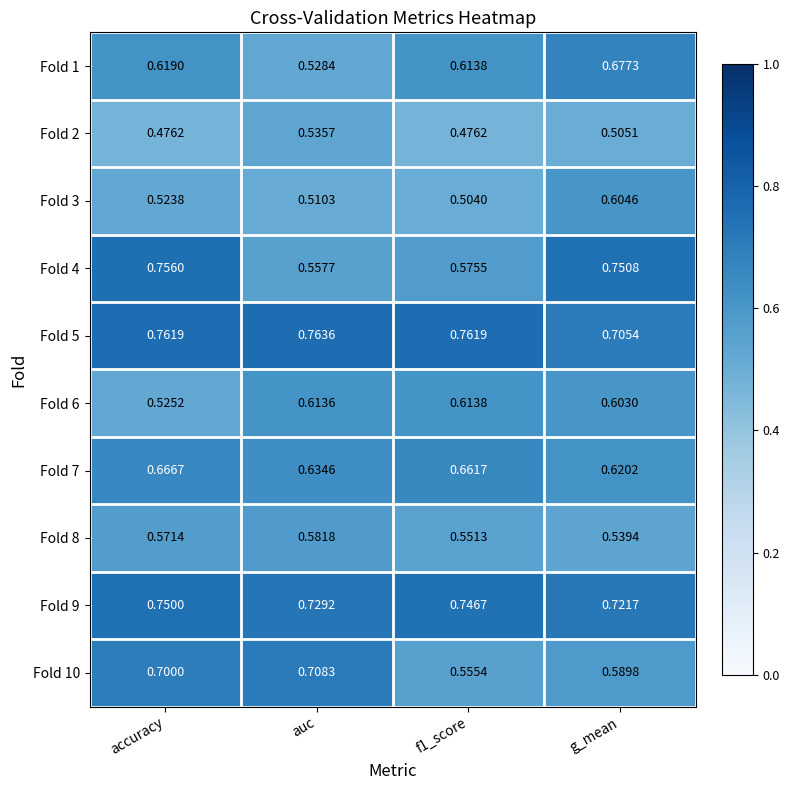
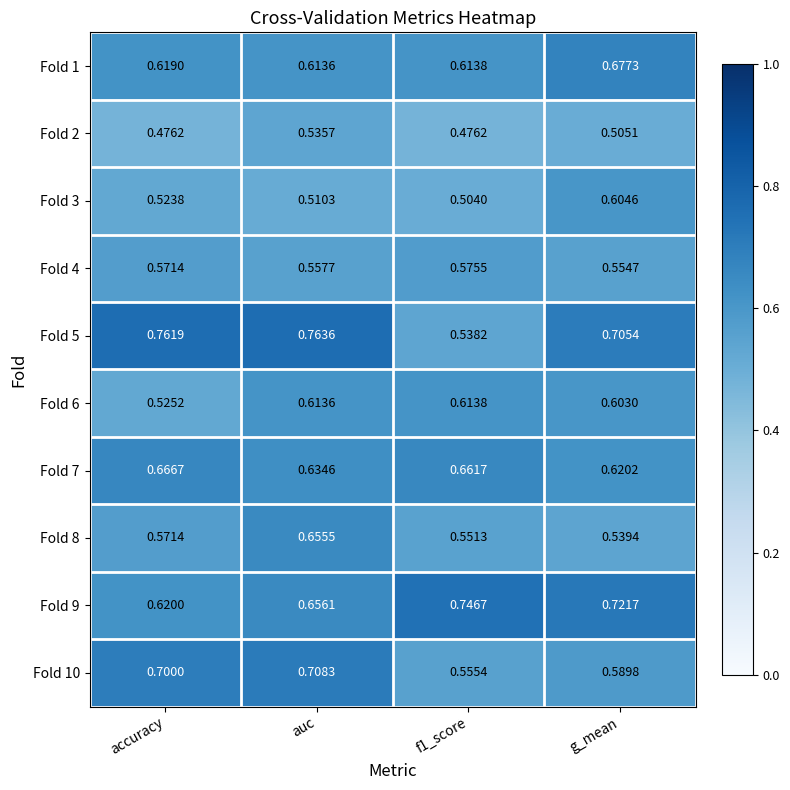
  {
    "Fold 1": {
      "accuracy": 0.6190,
-     "auc": 0.5284,
+     "auc": 0.6136,
      "f1_score": 0.6138,
      "g_mean": 0.6773
    },
    "Fold 2": {
      "accuracy": 0.4762,
      "auc": 0.5357,
      "f1_score": 0.4762,
      "g_mean": 0.5051
    },
    "Fold 3": {
      "accuracy": 0.5238,
      "auc": 0.5103,
      "f1_score": 0.5040,
      "g_mean": 0.6046
    },
    "Fold 4": {
-     "accuracy": 0.7560,
+     "accuracy": 0.5714,
      "auc": 0.5577,
      "f1_score": 0.5755,
-     "g_mean": 0.7508
+     "g_mean": 0.5547
    },
    "Fold 5": {
      "accuracy": 0.7619,
      "auc": 0.7636,
-     "f1_score": 0.7619,
+     "f1_score": 0.5382,
      "g_mean": 0.7054
    },
    "Fold 6": {
      "accuracy": 0.5252,
      "auc": 0.6136,
      "f1_score": 0.6138,
      "g_mean": 0.6030
    },
    "Fold 7": {
      "accuracy": 0.6667,
      "auc": 0.6346,
      "f1_score": 0.6617,
      "g_mean": 0.6202
    },
    "Fold 8": {
      "accuracy": 0.5714,
-     "auc": 0.5818,
+     "auc": 0.6555,
      "f1_score": 0.5513,
      "g_mean": 0.5394
    },
    "Fold 9": {
-     "accuracy": 0.7500,
-     "auc": 0.7292,
+     "accuracy": 0.6200,
+     "auc": 0.6561,
      "f1_score": 0.7467,
      "g_mean": 0.7217
    },
    "Fold 10": {
      "accuracy": 0.7000,
      "auc": 0.7083,
      "f1_score": 0.5554,
      "g_mean": 0.5898
    }
  }
